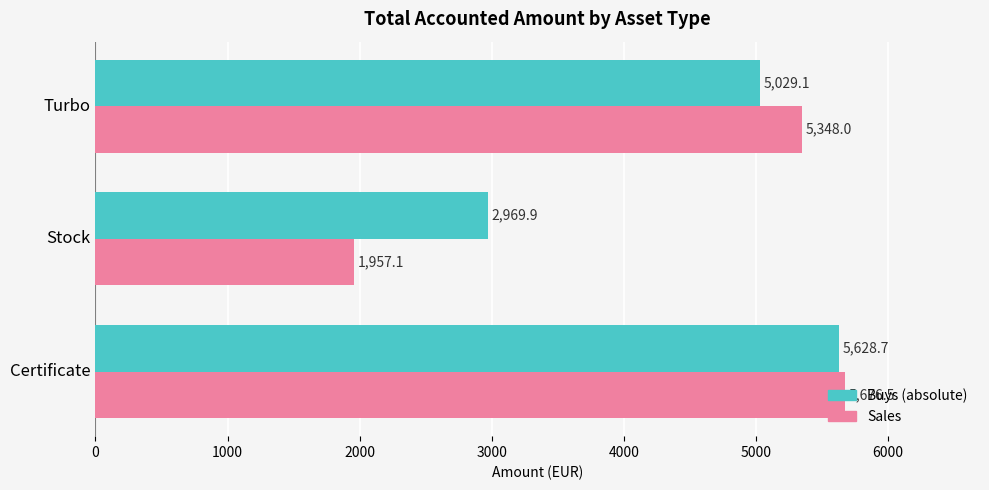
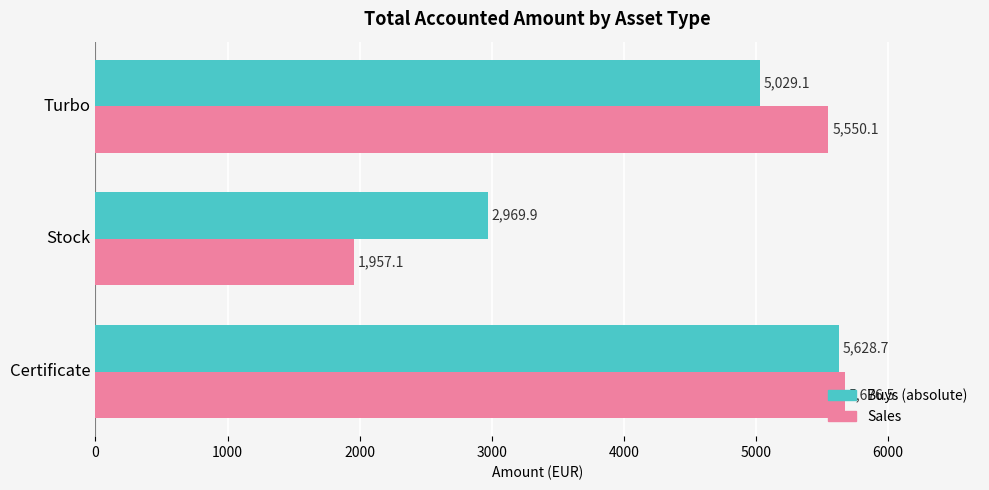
  {
    "Buys (absolute)": {
      "Turbo": "5,029.1",
      "Stock": "2,969.9",
      "Certificate": "5,628.7"
    },
    "Sales": {
-     "Turbo": "5,348.0",
+     "Turbo": "5,550.1",
      "Stock": "1,957.1",
      "Certificate": "5,676.5"
    }
  }
